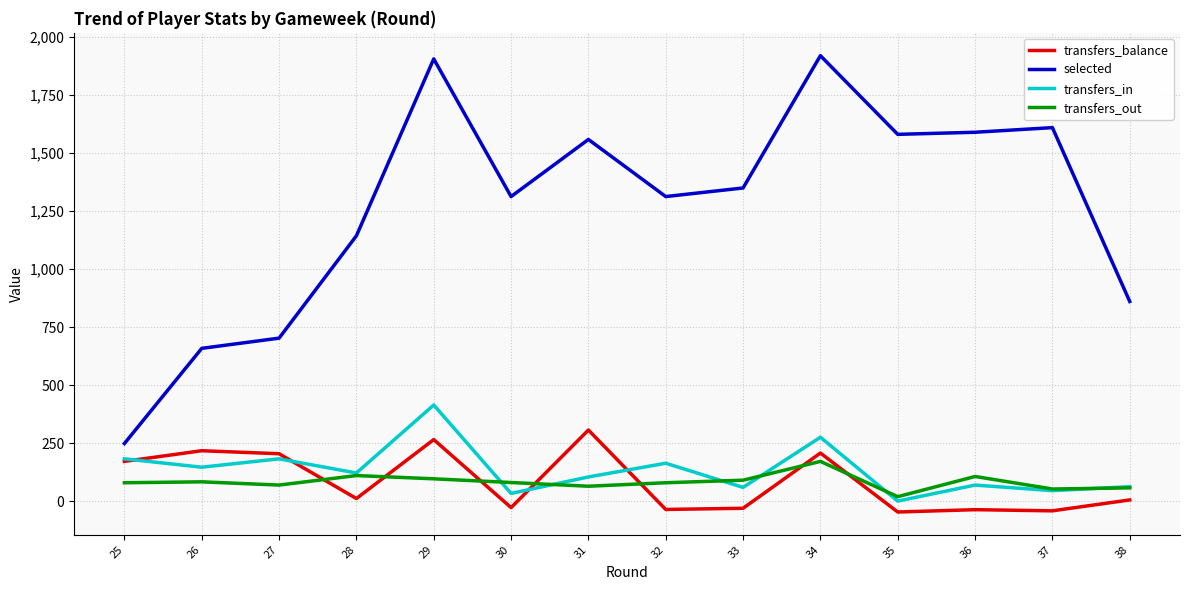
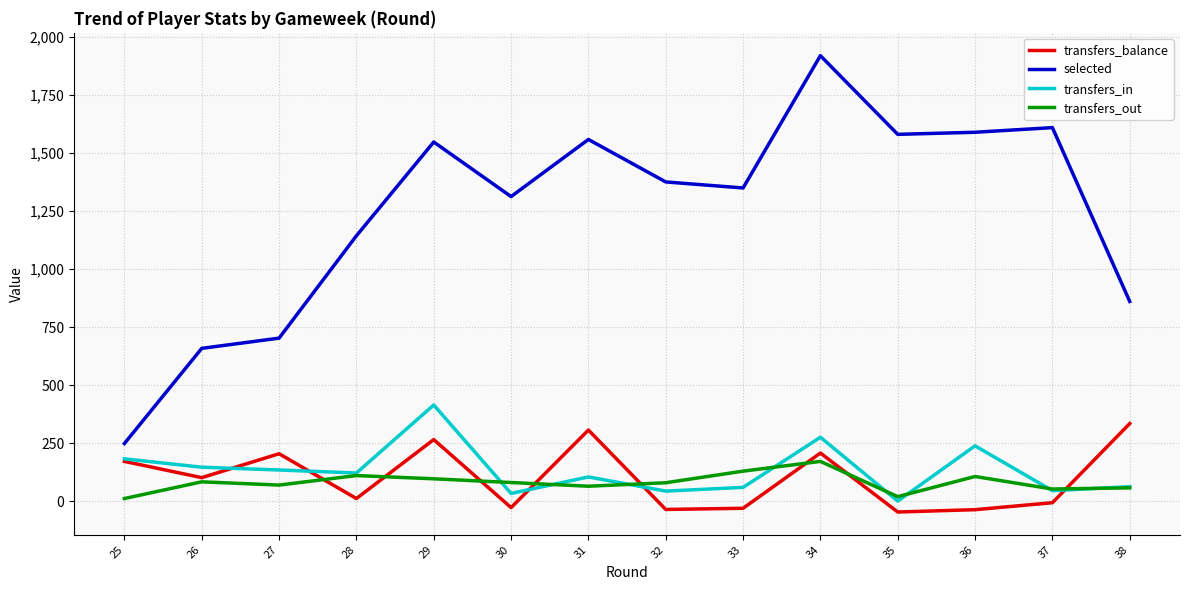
  {
    "transfers_balance": {
      "25": "170",
-     "26": "220",
+     "26": "100",
      "27": "200",
      "28": "10",
      "29": "270",
      "30": "-30",
      "31": "310",
      "32": "-40",
      "33": "-30",
      "34": "210",
      "35": "-50",
      "36": "-40",
-     "37": "-40",
-     "38": "10"
+     "37": "-10",
+     "38": "330"
    },
    "selected": {
      "25": "250",
      "26": "660",
      "27": "700",
      "28": "1,140",
-     "29": "1,910",
+     "29": "1,550",
      "30": "1,310",
      "31": "1,560",
-     "32": "1,310",
+     "32": "1,380",
      "33": "1,350",
      "34": "1,920",
      "35": "1,580",
      "36": "1,590",
      "37": "1,610",
      "38": "860"
    },
    "transfers_in": {
      "25": "180",
      "26": "150",
-     "27": "180",
+     "27": "130",
      "28": "120",
      "29": "410",
      "30": "30",
      "31": "100",
-     "32": "160",
+     "32": "40",
      "33": "60",
      "34": "280",
      "35": "0",
-     "36": "70"
+     "36": "240"
    },
    "transfers_out": {
-     "25": "80",
+     "25": "10",
      "26": "80",
      "27": "70",
      "28": "110",
      "29": "100",
      "30": "80",
      "31": "60",
      "32": "80",
-     "33": "90",
+     "33": "130",
      "34": "170",
      "35": "20",
      "36": "110"
    }
  }
